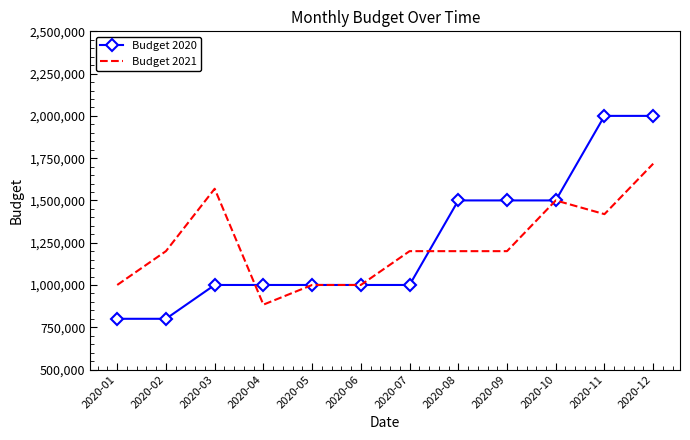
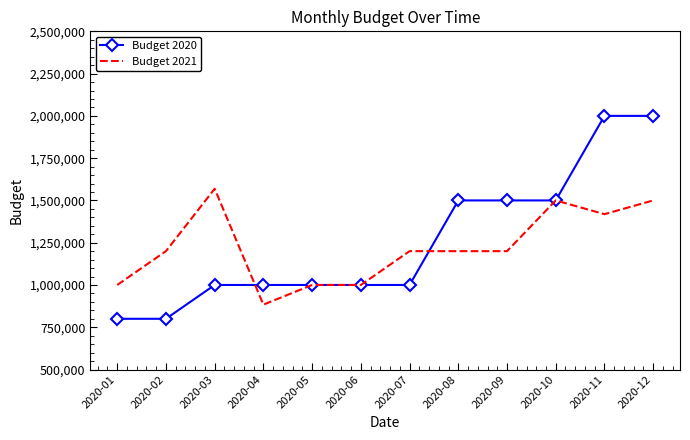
  {
    "Budget 2020": {
      "2020-01": "800,000",
      "2020-02": "800,000",
      "2020-03": "1,000,000",
      "2020-04": "1,000,000",
      "2020-07": "1,000,000",
      "2020-08": "1,500,000",
      "2020-09": "1,500,000",
      "2020-11": "2,000,000",
      "2020-12": "2,000,000"
    },
    "Budget 2021": {
      "2020-01": "1,000,000",
      "2020-02": "1,200,000",
      "2020-03": "1,570,000",
      "2020-04": "880,000",
      "2020-07": "1,200,000",
      "2020-08": "1,200,000",
      "2020-09": "1,200,000",
      "2020-11": "1,420,000",
-     "2020-12": "1,720,000"
+     "2020-12": "1,500,000"
    }
  }
